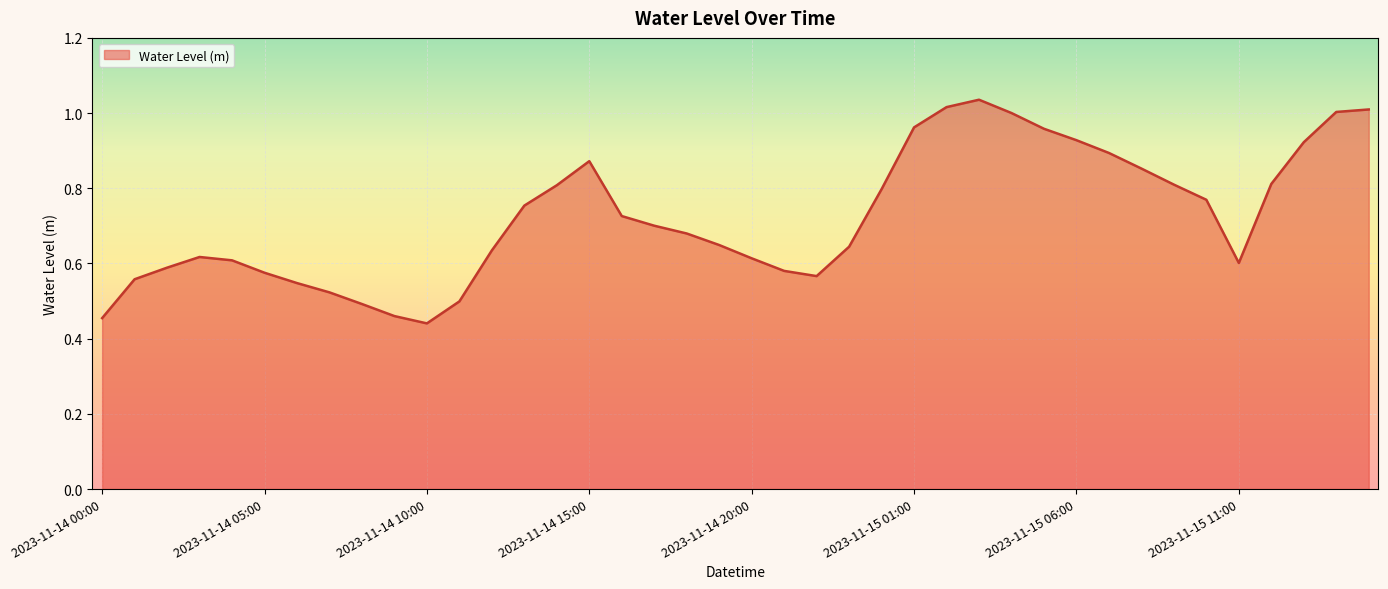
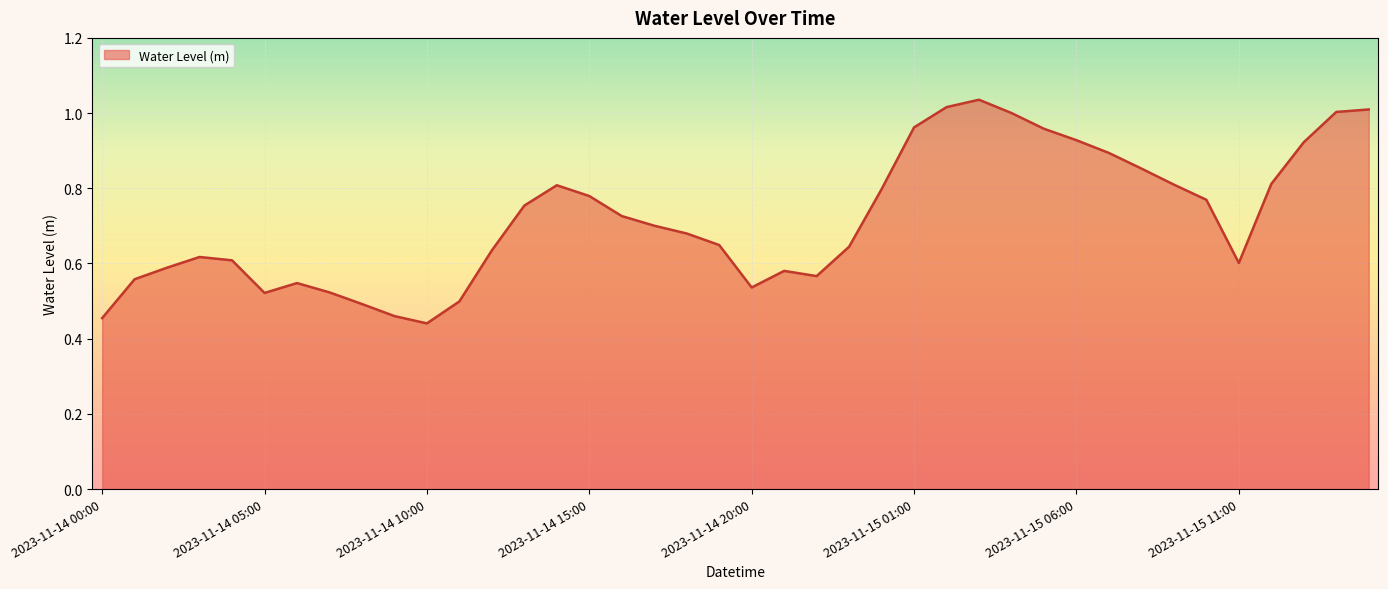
  {
    "2023-11-14 00:00": 0.45,
-   "2023-11-14 05:00": 0.58,
+   "2023-11-14 05:00": 0.52,
    "2023-11-14 10:00": 0.44,
-   "2023-11-14 15:00": 0.87,
-   "2023-11-14 20:00": 0.61,
+   "2023-11-14 15:00": 0.78,
+   "2023-11-14 20:00": 0.54,
    "2023-11-15 01:00": 0.96,
    "2023-11-15 06:00": 0.93,
    "2023-11-15 11:00": 0.60
  }
